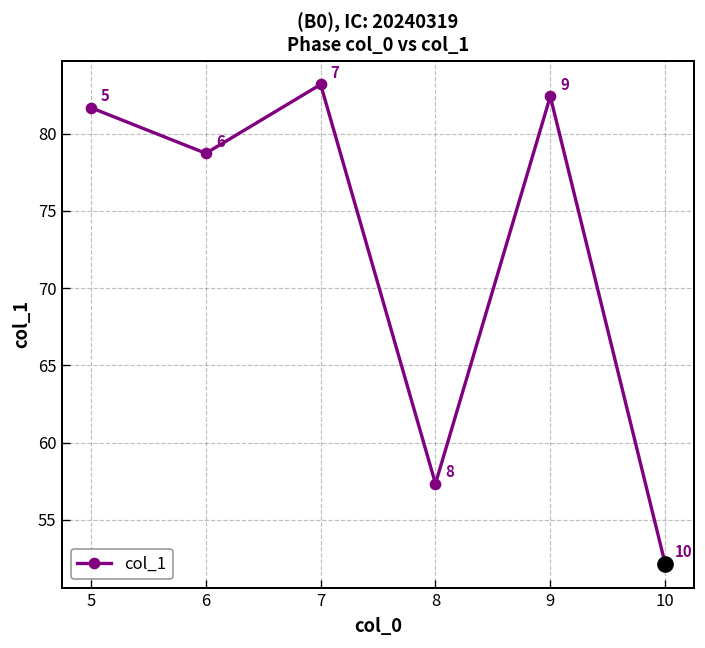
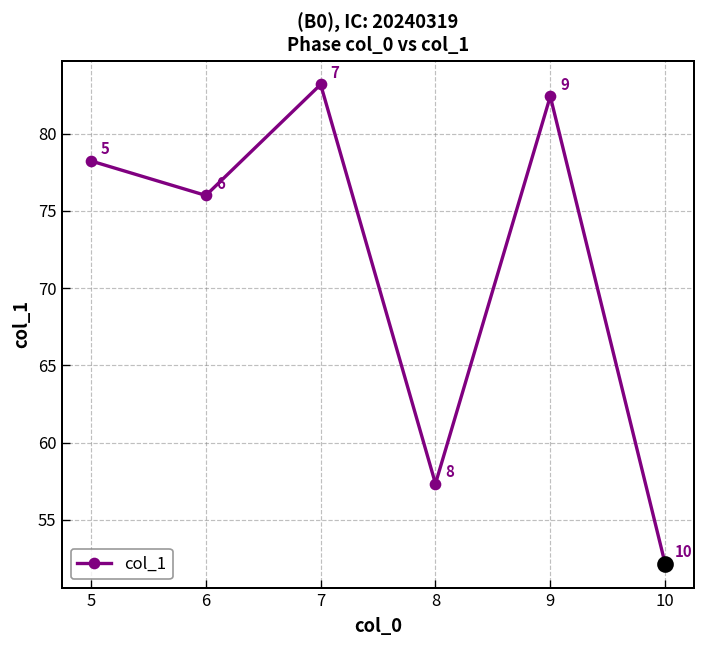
  {
    "col_1": {
-     "5": 81.7,
-     "6": 78.7
+     "5": 78.2,
+     "6": 76.0
    }
  }
